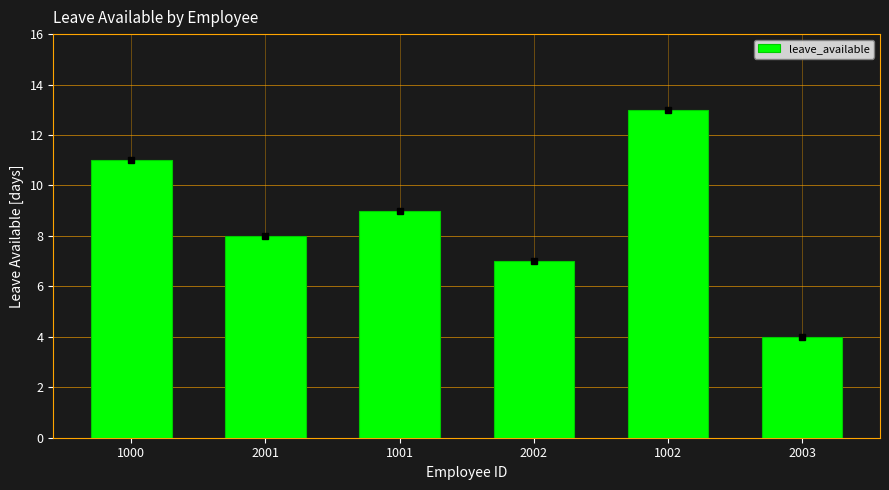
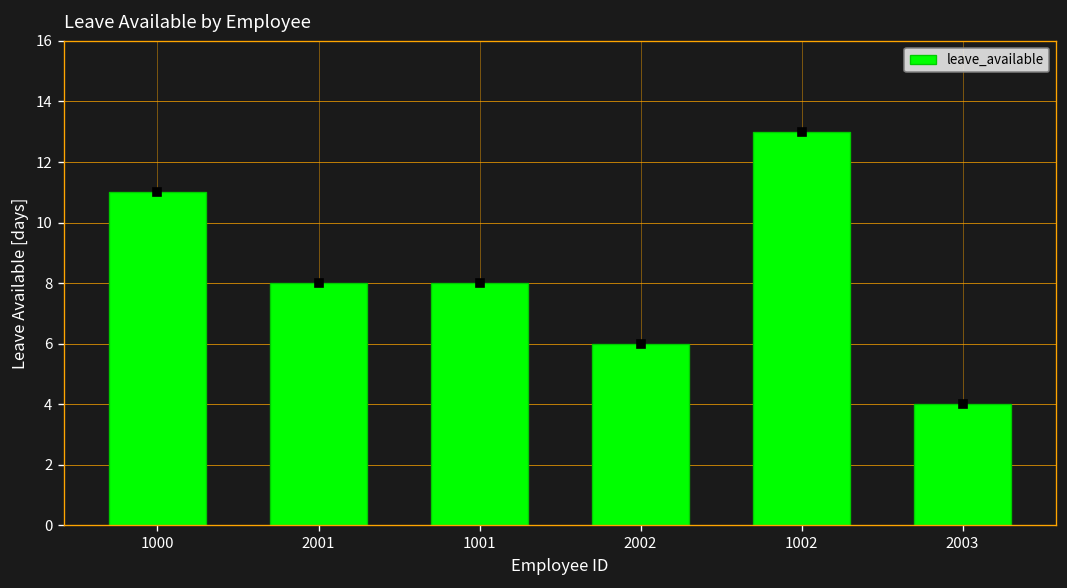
  {
    "leave_available": {
      "1000": 11,
      "2001": 8,
-     "1001": 9,
-     "2002": 7,
+     "1001": 8,
+     "2002": 6,
      "1002": 13,
      "2003": 4
    }
  }
